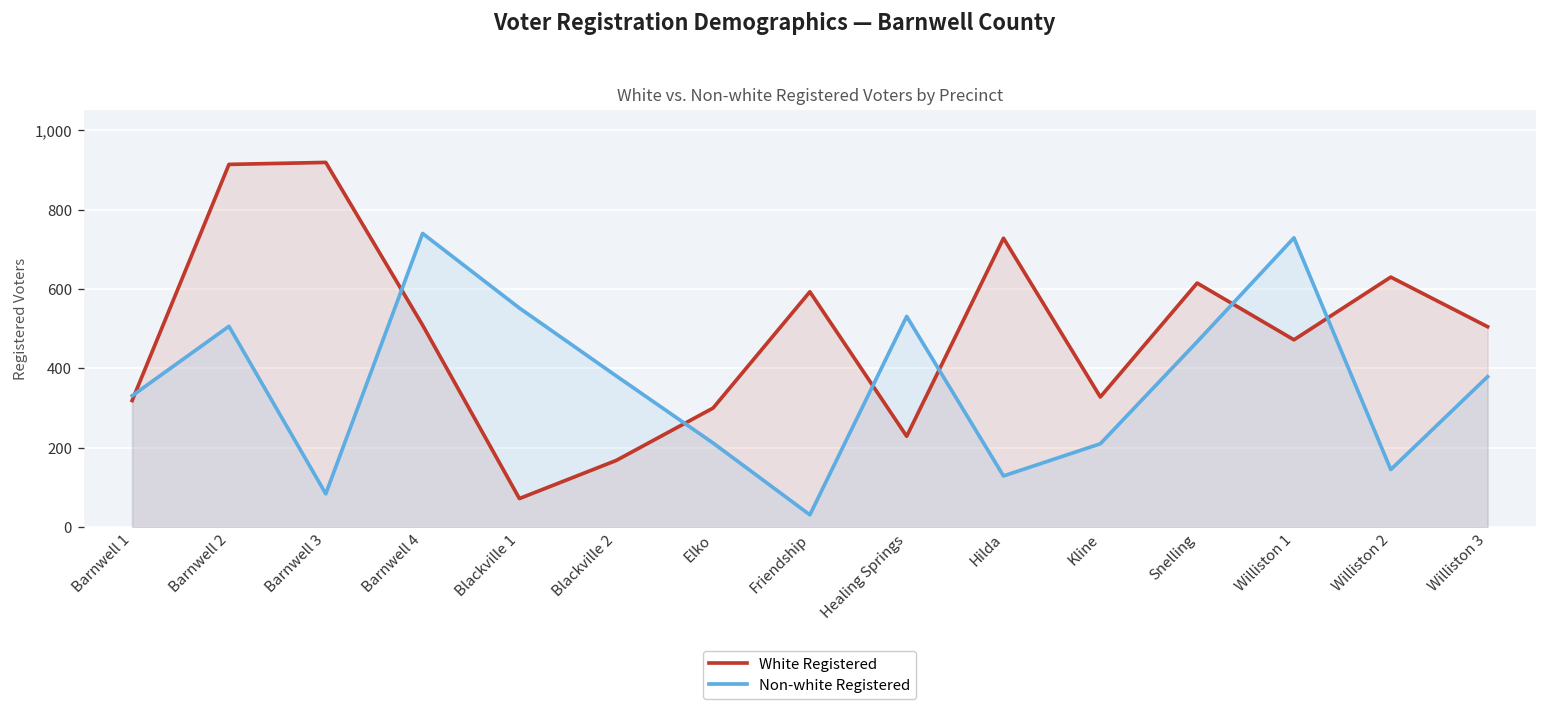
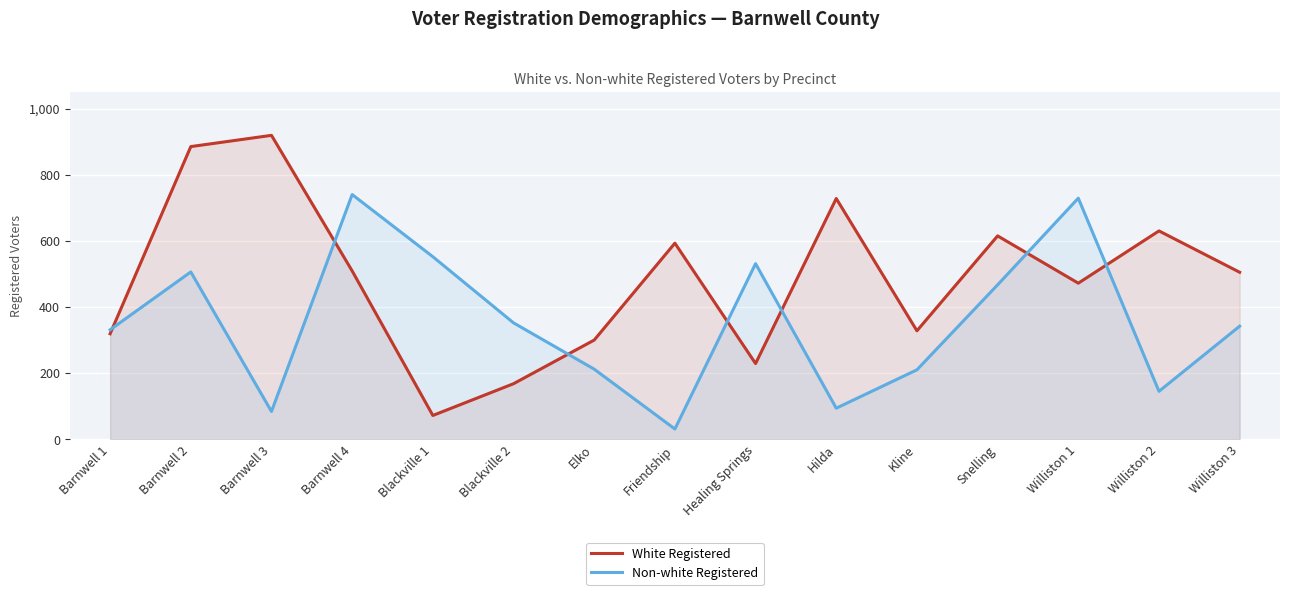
  {
    "White Registered": {
      "Barnwell 1": 320,
-     "Barnwell 2": 910,
+     "Barnwell 2": 890,
      "Barnwell 3": 920,
      "Barnwell 4": 510,
      "Blackville 1": 70,
      "Blackville 2": 170,
      "Elko": 300,
      "Friendship": 590,
      "Healing Springs": 230,
      "Hilda": 730,
      "Kline": 330,
      "Snelling": 620,
      "Williston 1": 470,
      "Williston 2": 630,
      "Williston 3": 510
    },
    "Non-white Registered": {
      "Barnwell 1": 330,
      "Barnwell 2": 510,
      "Barnwell 3": 80,
      "Barnwell 4": 740,
      "Blackville 1": 550,
-     "Blackville 2": 380,
+     "Blackville 2": 350,
      "Elko": 210,
      "Friendship": 30,
      "Healing Springs": 530,
-     "Hilda": 130,
+     "Hilda": 90,
      "Kline": 210,
      "Snelling": 470,
      "Williston 1": 730,
      "Williston 2": 150,
-     "Williston 3": 380
+     "Williston 3": 340
    }
  }
